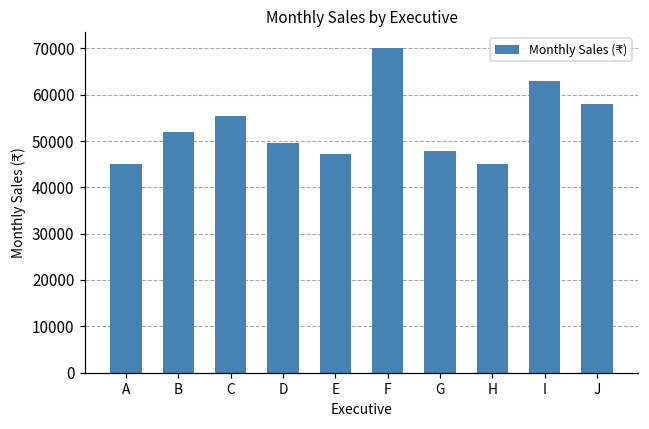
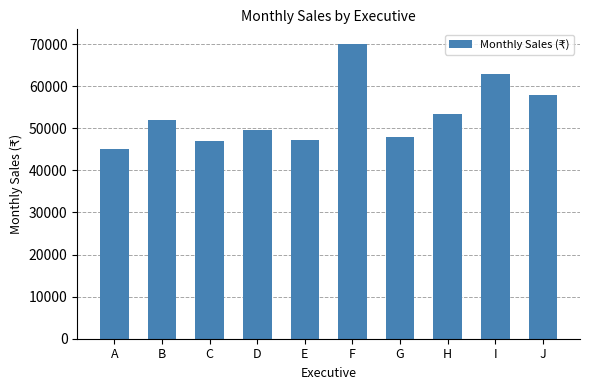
  {
    "A": 45000,
    "B": 52000,
-   "C": 55000,
+   "C": 47000,
    "D": 50000,
    "E": 47000,
    "F": 70000,
    "G": 48000,
-   "H": 45000,
+   "H": 53000,
    "I": 63000,
    "J": 58000
  }
